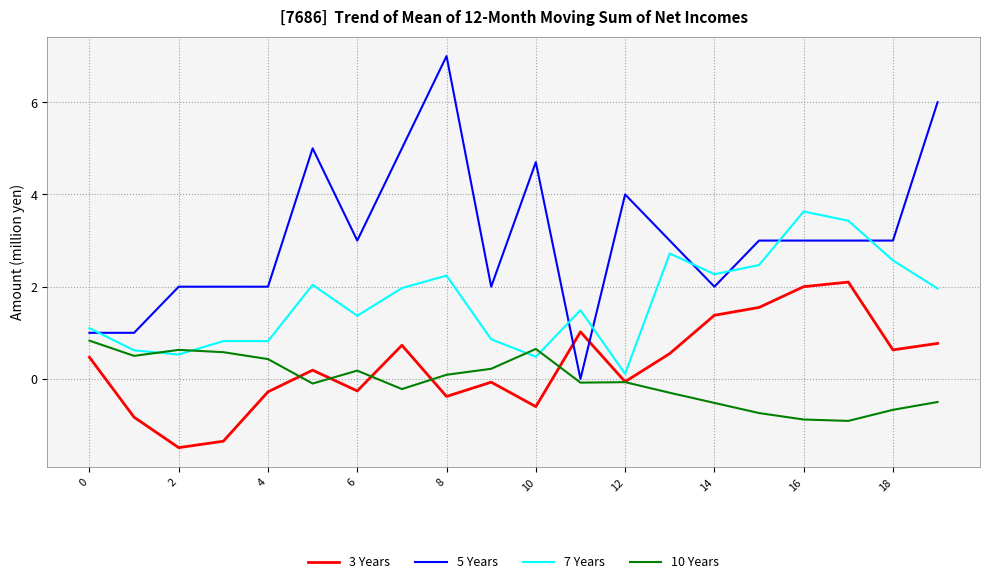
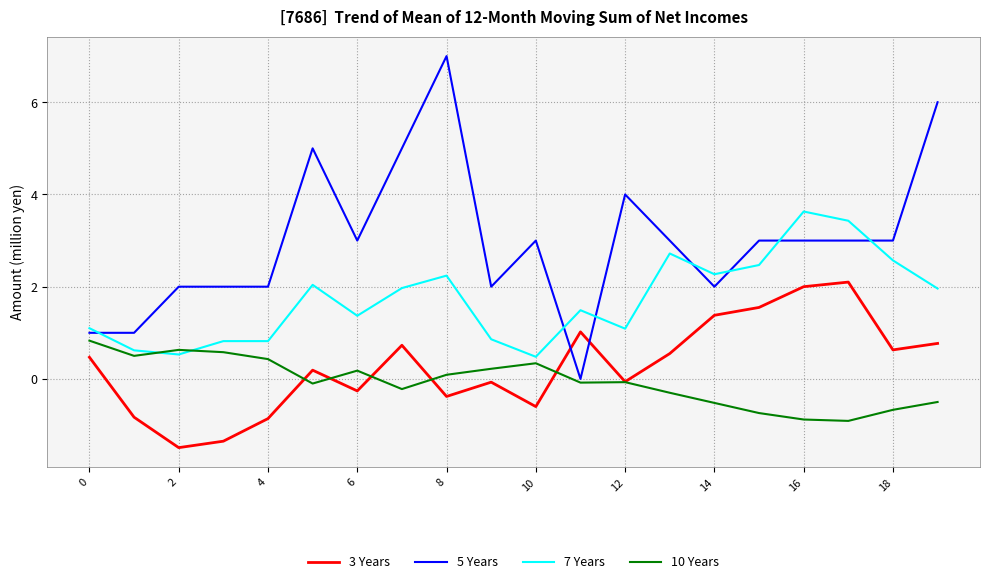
  {
    "3 Years": {
      "0": 0.5,
      "2": -1.5,
-     "4": -0.3,
+     "4": -0.9,
      "6": -0.3,
      "8": -0.4,
      "10": -0.6,
      "14": 1.4,
      "16": 2.0,
      "18": 0.6
    },
    "5 Years": {
      "0": 1.0,
      "2": 2.0,
      "4": 2.0,
      "6": 3.0,
      "8": 7.0,
-     "10": 4.7,
+     "10": 3.0,
      "12": 4.0,
      "14": 2.0,
      "16": 3.0,
      "18": 3.0
    },
    "7 Years": {
      "0": 1.1,
      "2": 0.5,
      "4": 0.8,
      "6": 1.4,
      "8": 2.2,
      "10": 0.5,
-     "12": 0.1,
+     "12": 1.1,
      "14": 2.3,
      "16": 3.6,
      "18": 2.6
    },
    "10 Years": {
      "0": 0.8,
      "2": 0.6,
      "4": 0.4,
      "6": 0.2,
      "8": 0.1,
-     "10": 0.7,
+     "10": 0.3,
      "14": -0.5,
      "16": -0.9,
      "18": -0.7
    }
  }
